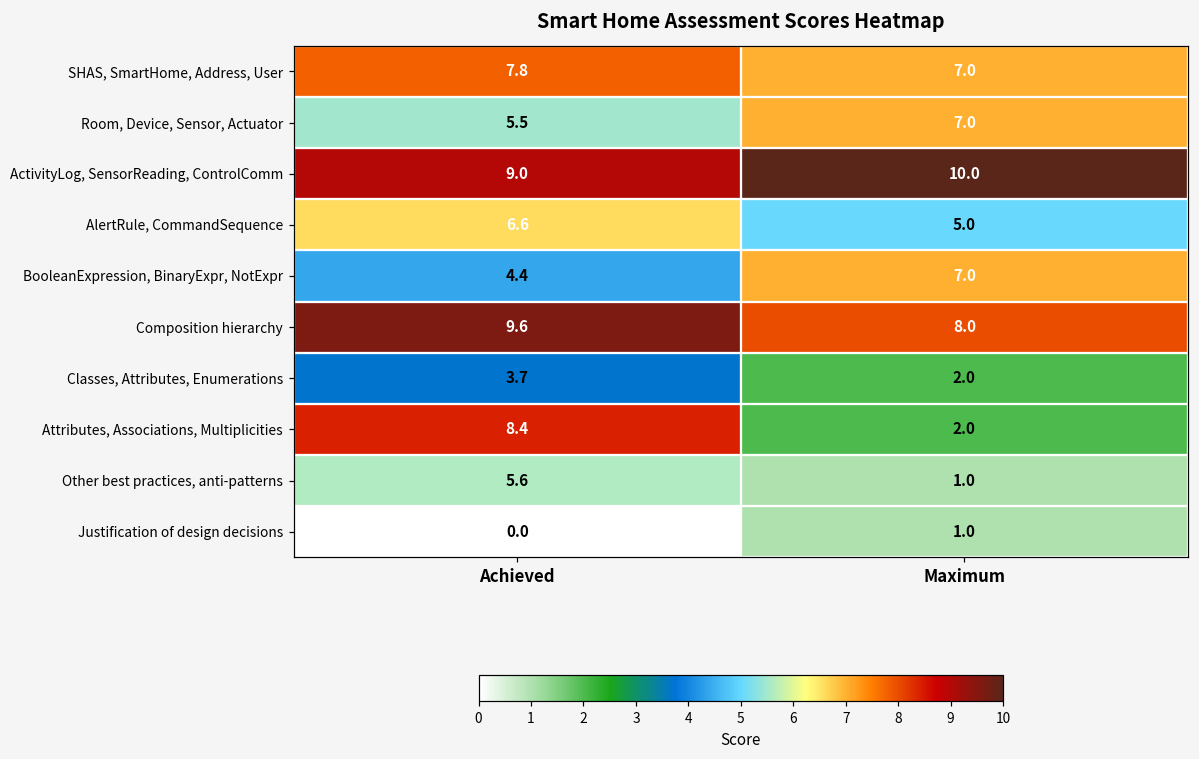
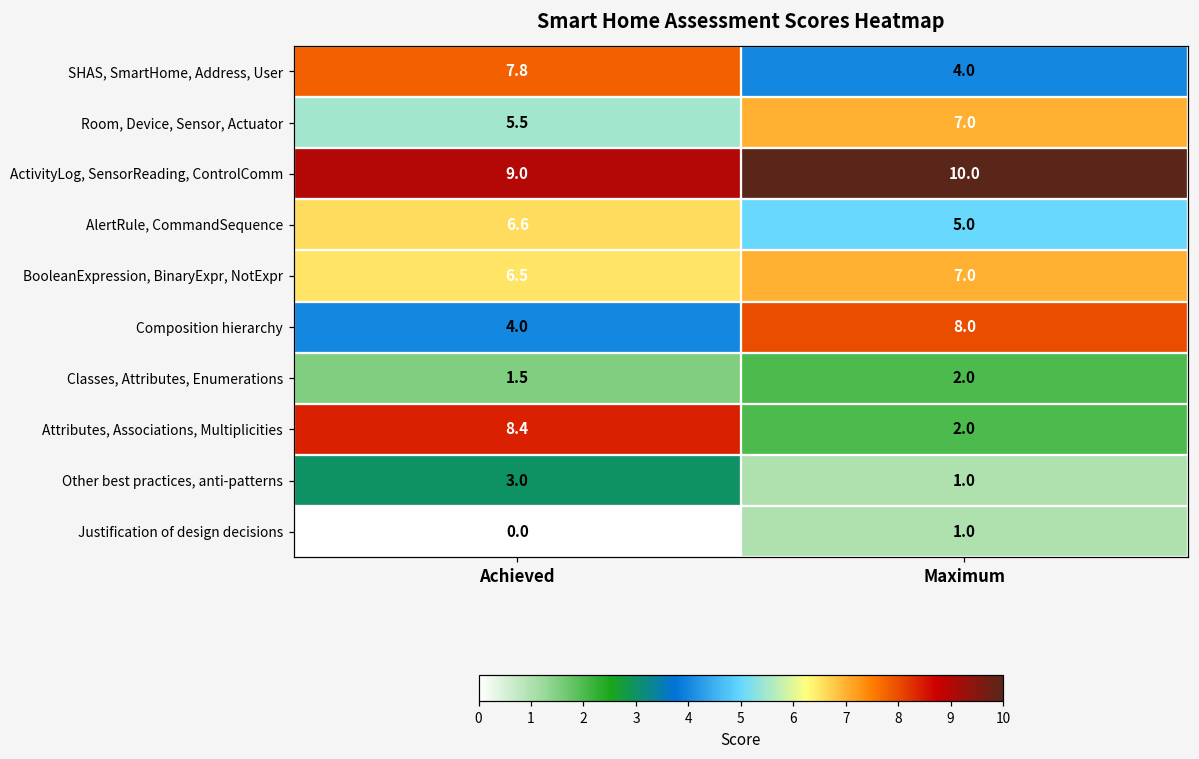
  {
    "SHAS, SmartHome, Address, User": {
      "Achieved": 7.8,
-     "Maximum": 7.0
+     "Maximum": 4.0
    },
    "Room, Device, Sensor, Actuator": {
      "Achieved": 5.5,
      "Maximum": 7.0
    },
    "ActivityLog, SensorReading, ControlComm": {
      "Achieved": 9.0,
      "Maximum": 10.0
    },
    "AlertRule, CommandSequence": {
      "Achieved": 6.6,
      "Maximum": 5.0
    },
    "BooleanExpression, BinaryExpr, NotExpr": {
-     "Achieved": 4.4,
+     "Achieved": 6.5,
      "Maximum": 7.0
    },
    "Composition hierarchy": {
-     "Achieved": 9.6,
+     "Achieved": 4.0,
      "Maximum": 8.0
    },
    "Classes, Attributes, Enumerations": {
-     "Achieved": 3.7,
+     "Achieved": 1.5,
      "Maximum": 2.0
    },
    "Attributes, Associations, Multiplicities": {
      "Achieved": 8.4,
      "Maximum": 2.0
    },
    "Other best practices, anti-patterns": {
-     "Achieved": 5.6,
+     "Achieved": 3.0,
      "Maximum": 1.0
    },
    "Justification of design decisions": {
      "Achieved": 0.0,
      "Maximum": 1.0
    }
  }
